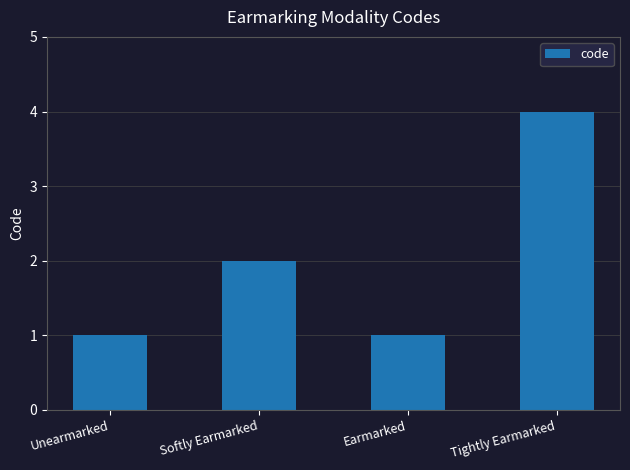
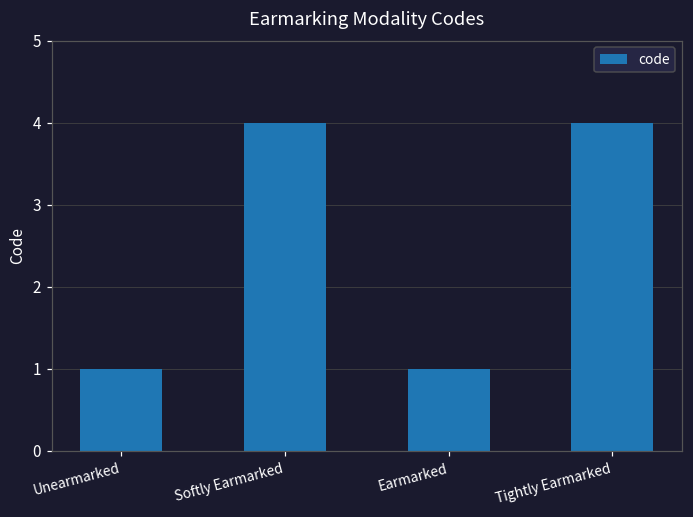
  {
    "Unearmarked": 1,
-   "Softly Earmarked": 2,
+   "Softly Earmarked": 4,
    "Earmarked": 1,
    "Tightly Earmarked": 4
  }
